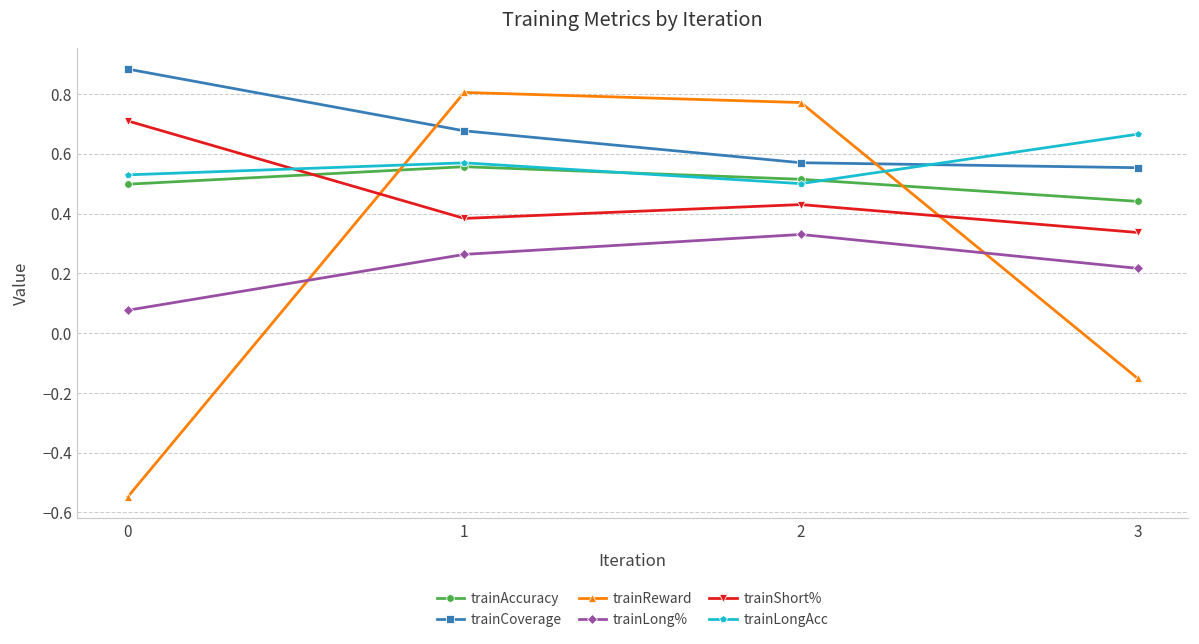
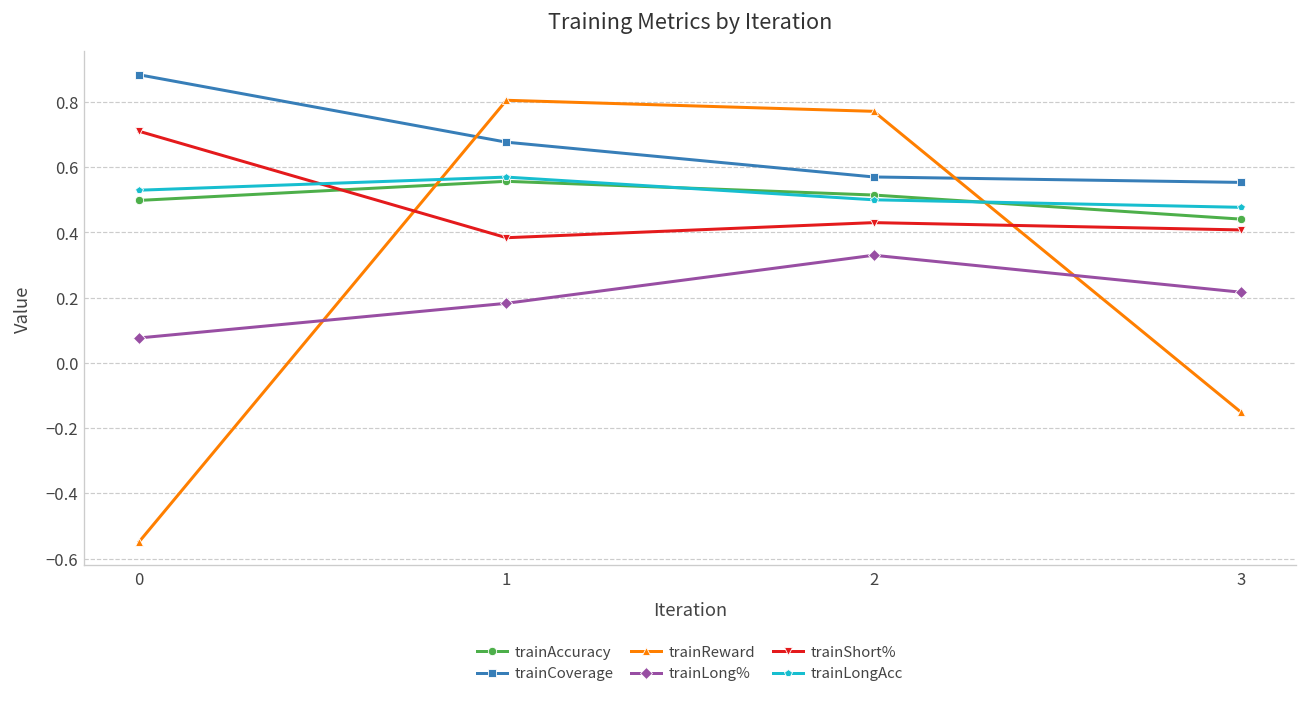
  {
    "trainAccuracy": {
      "0": 0.50,
      "1": 0.56,
      "2": 0.51,
      "3": 0.44
    },
    "trainCoverage": {
      "0": 0.88,
      "1": 0.68,
      "2": 0.57,
      "3": 0.55
    },
    "trainReward": {
      "0": -0.55,
      "1": 0.81,
      "2": 0.77,
      "3": -0.15
    },
    "trainLong%": {
      "0": 0.08,
-     "1": 0.26,
+     "1": 0.18,
      "2": 0.33,
      "3": 0.22
    },
    "trainShort%": {
      "0": 0.71,
      "1": 0.38,
      "2": 0.43,
-     "3": 0.34
+     "3": 0.41
    },
    "trainLongAcc": {
      "0": 0.53,
      "1": 0.57,
      "2": 0.50,
-     "3": 0.67
+     "3": 0.48
    }
  }
